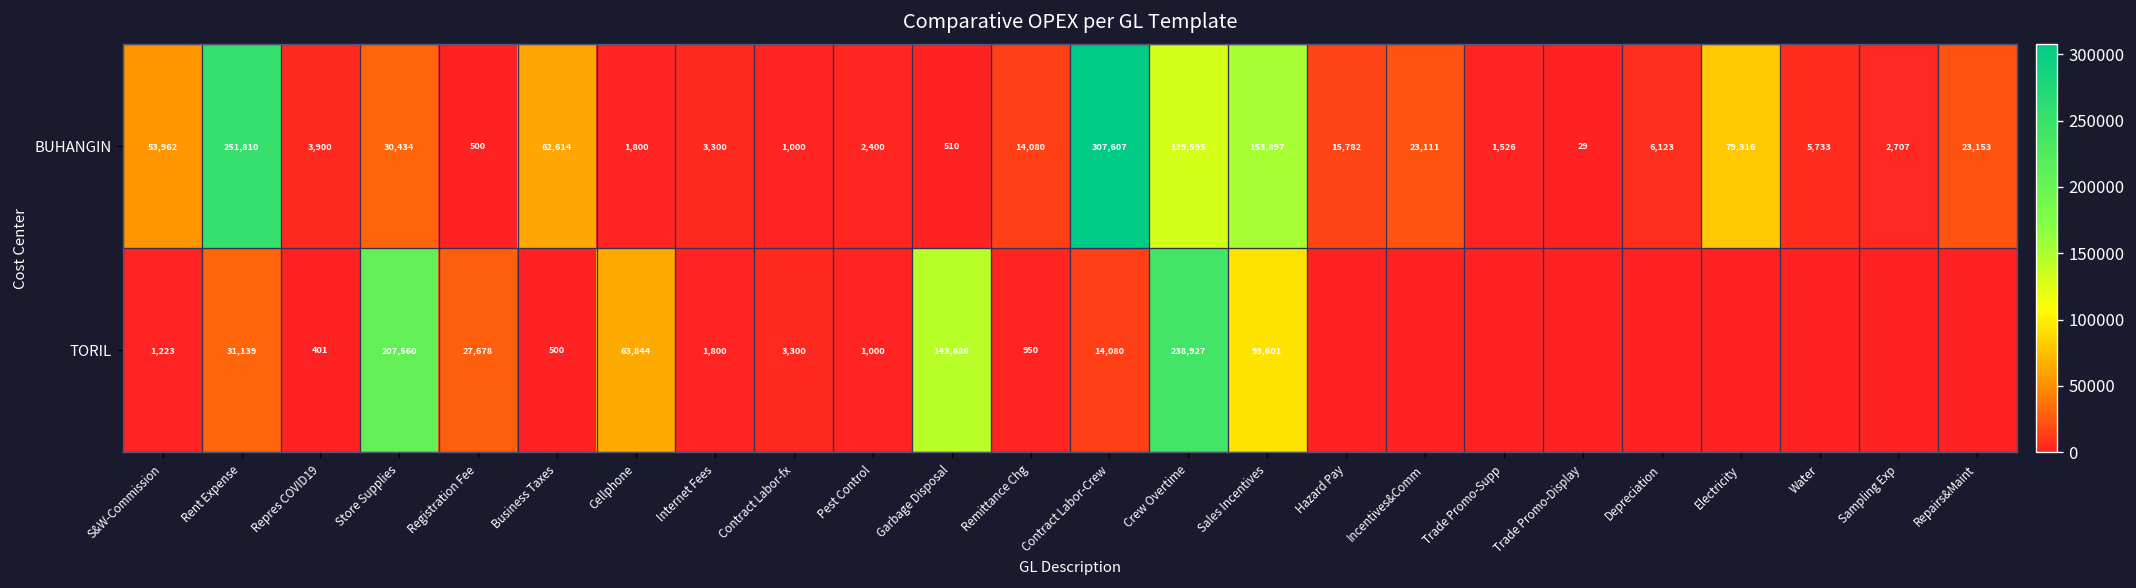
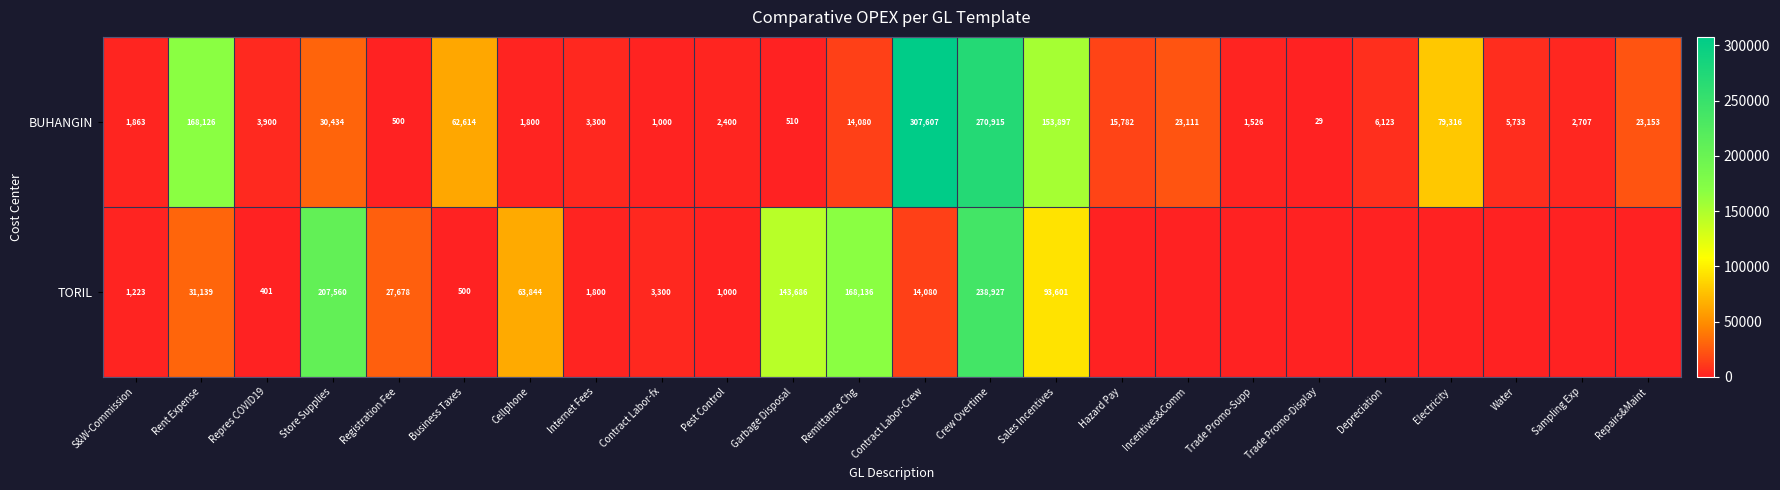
  {
    "BUHANGIN": {
-     "S&W-Commission": "53,962",
-     "Rent Expense": "251,810",
+     "S&W-Commission": "1,863",
+     "Rent Expense": "168,126",
      "Repres COVID19": "3,900",
      "Store Supplies": "30,434",
      "Registration Fee": "500",
      "Business Taxes": "62,614",
      "Cellphone": "1,800",
      "Internet Fees": "3,300",
      "Contract Labor-fx": "1,000",
      "Pest Control": "2,400",
      "Garbage Disposal": "510",
      "Remittance Chg": "14,080",
      "Contract Labor-Crew": "307,607",
-     "Crew Overtime": "129,595",
+     "Crew Overtime": "270,915",
      "Sales Incentives": "153,897",
      "Hazard Pay": "15,782",
      "Incentives&Comm": "23,111",
      "Trade Promo-Supp": "1,526",
      "Trade Promo-Display": "29",
      "Depreciation": "6,123",
      "Electricity": "79,316",
      "Water": "5,733",
      "Sampling Exp": "2,707",
      "Repairs&Maint": "23,153"
    },
    "TORIL": {
      "S&W-Commission": "1,223",
      "Rent Expense": "31,139",
      "Repres COVID19": "401",
      "Store Supplies": "207,560",
      "Registration Fee": "27,678",
      "Business Taxes": "500",
      "Cellphone": "63,844",
      "Internet Fees": "1,800",
      "Contract Labor-fx": "3,300",
      "Pest Control": "1,000",
      "Garbage Disposal": "143,686",
-     "Remittance Chg": "950",
+     "Remittance Chg": "168,136",
      "Contract Labor-Crew": "14,080",
      "Crew Overtime": "238,927",
      "Sales Incentives": "93,601"
    }
  }
